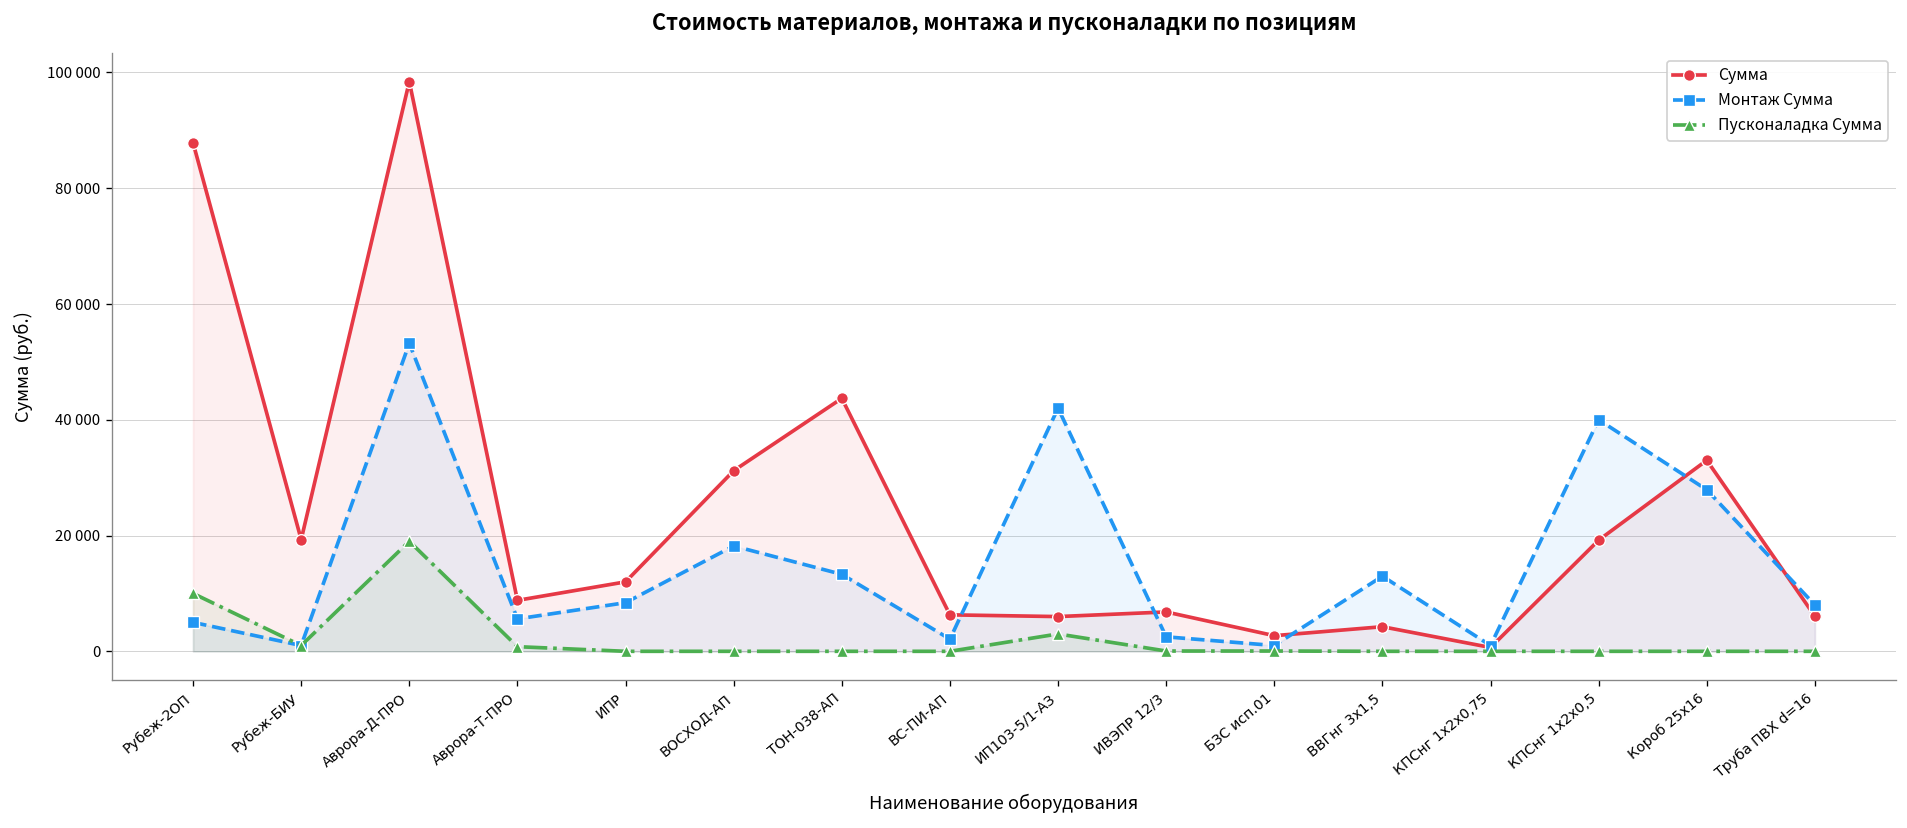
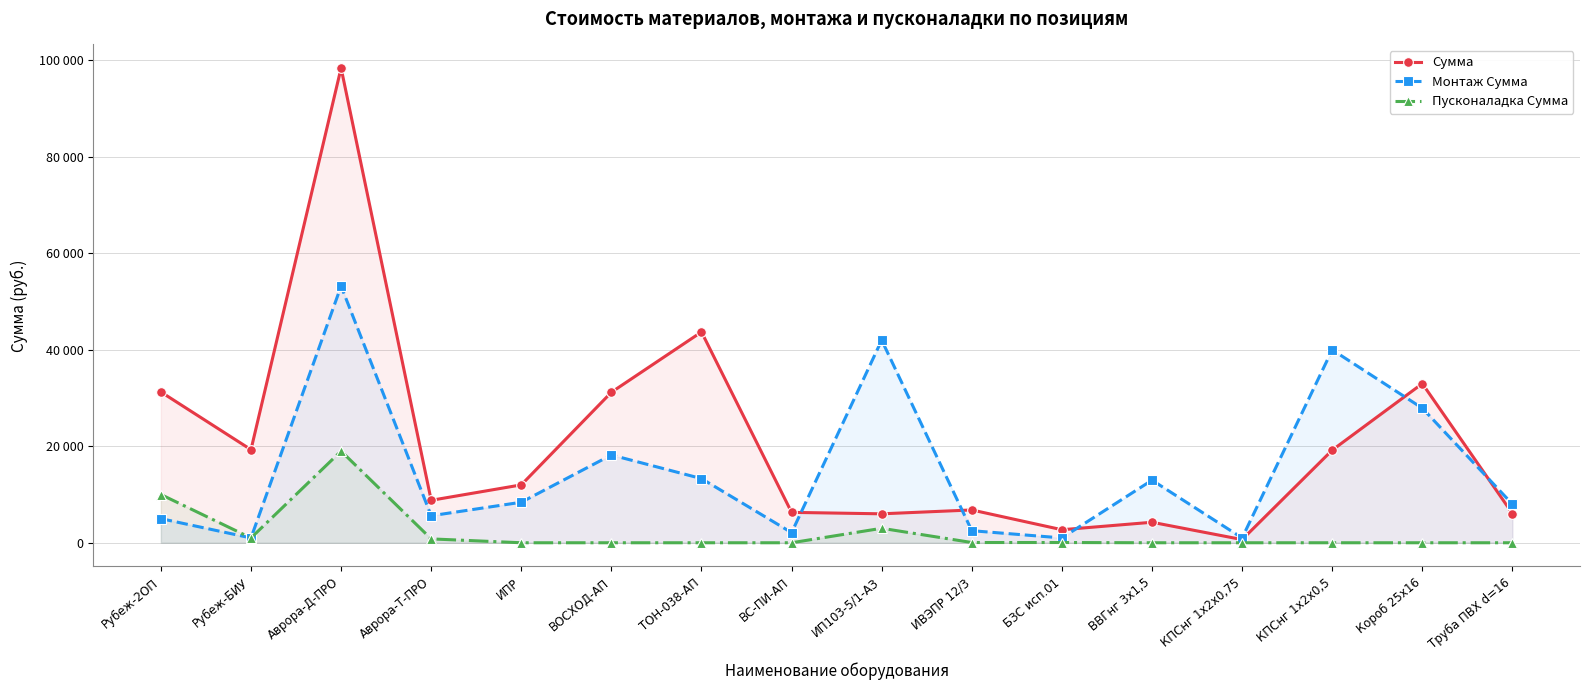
  {
    "Сумма": {
-     "Рубеж-2ОП": 88000,
+     "Рубеж-2ОП": 31000,
      "Рубеж-БИУ": 19000,
      "Аврора-Д-ПРО": 98000,
      "Аврора-Т-ПРО": 9000,
      "ИПР": 12000,
      "ВОСХОД-АП": 31000,
      "ТОН-038-АП": 44000,
      "ВС-ПИ-АП": 6000,
      "ИП103-5/1-АЗ": 6000,
      "ИВЭПР 12/3": 7000,
      "БЗС исп.01": 3000,
      "ВВГнг 3x1,5": 4000,
      "КПСнг 1х2х0,5": 19000,
      "Короб 25х16": 33000,
      "Труба ПВХ d=16": 6000
    },
    "Монтаж Сумма": {
      "Рубеж-2ОП": 5000,
      "Аврора-Д-ПРО": 53000,
      "Аврора-Т-ПРО": 6000,
      "ИПР": 8000,
      "ВОСХОД-АП": 18000,
      "ТОН-038-АП": 13000,
      "ВС-ПИ-АП": 2000,
      "ИП103-5/1-АЗ": 42000,
      "ИВЭПР 12/3": 3000,
      "БЗС исп.01": 1000,
      "ВВГнг 3x1,5": 13000,
      "КПСнг 1х2х0,5": 40000,
      "Короб 25х16": 28000,
      "Труба ПВХ d=16": 8000
    },
    "Пусконаладка Сумма": {
      "Рубеж-2ОП": 10000,
      "Аврора-Д-ПРО": 19000,
      "Аврора-Т-ПРО": 1000,
      "ИПР": 0,
      "ВОСХОД-АП": 0,
      "ТОН-038-АП": 0,
      "ВС-ПИ-АП": 0,
      "ИП103-5/1-АЗ": 3000,
      "ИВЭПР 12/3": 0,
      "БЗС исп.01": 0,
      "ВВГнг 3x1,5": 0,
      "КПСнг 1х2х0,75": 0,
      "КПСнг 1х2х0,5": 0,
      "Короб 25х16": 0,
      "Труба ПВХ d=16": 0
    }
  }
